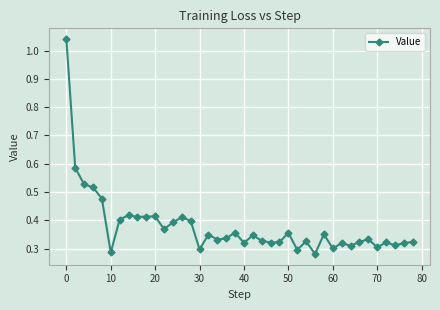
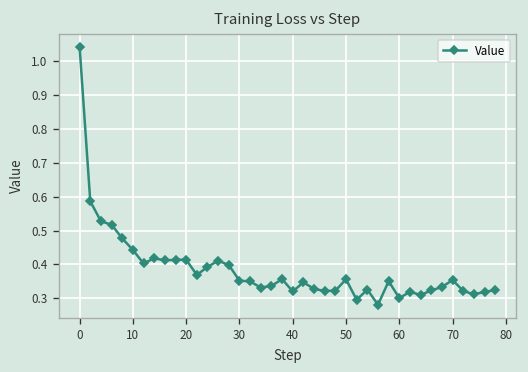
  {
    "0": 1.04,
-   "10": 0.29,
+   "10": 0.44,
    "20": 0.41,
-   "30": 0.30,
+   "30": 0.35,
    "40": 0.32,
    "50": 0.36,
    "60": 0.30,
-   "70": 0.30
+   "70": 0.35
  }
